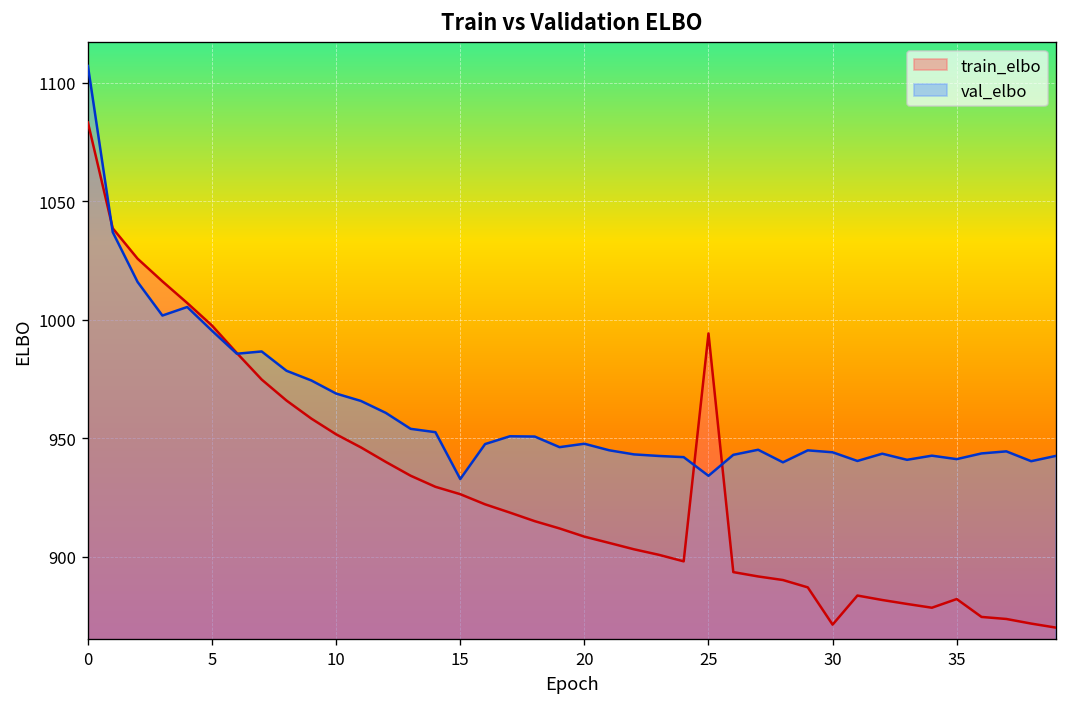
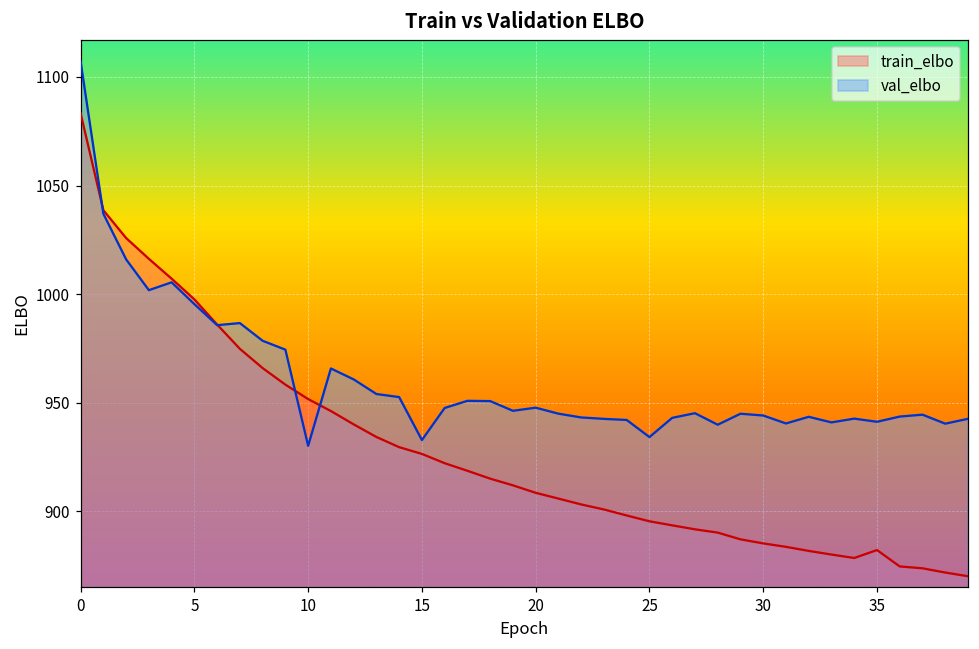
  {
    "train_elbo": {
      "0": 1083,
      "5": 998,
      "10": 952,
      "15": 926,
      "20": 909,
-     "25": 994,
-     "30": 871,
+     "25": 895,
+     "30": 885,
      "35": 882
    },
    "val_elbo": {
      "0": 1107,
      "5": 995,
-     "10": 969,
+     "10": 930,
      "15": 933,
      "20": 948,
      "25": 934,
      "30": 944,
      "35": 941
    }
  }
